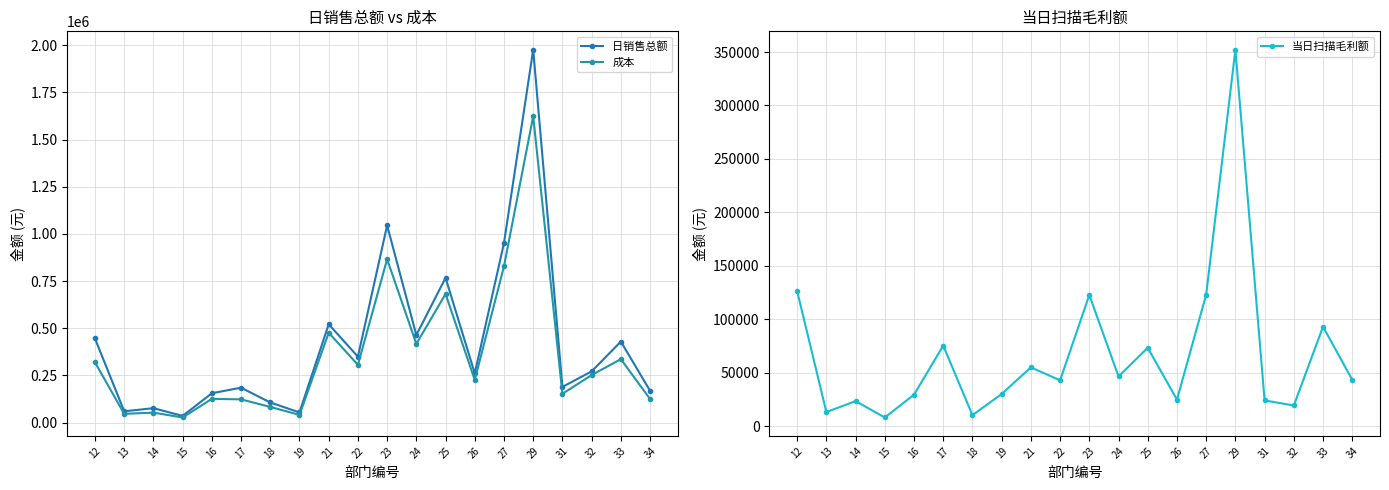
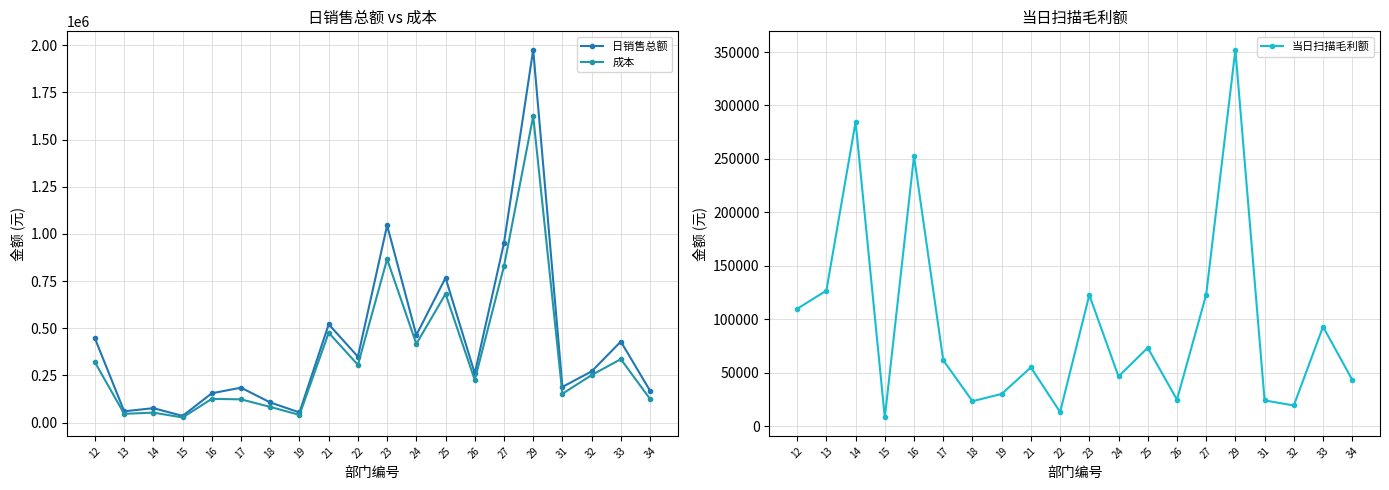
  {
    "当日扫描毛利额": {
-     "12": 126000,
-     "13": 13000,
-     "14": 24000,
+     "12": 110000,
+     "13": 127000,
+     "14": 285000,
      "15": 8000,
-     "16": 30000,
-     "17": 75000,
-     "18": 10000,
+     "16": 253000,
+     "17": 62000,
+     "18": 23000,
      "19": 30000,
      "21": 55000,
-     "22": 43000,
+     "22": 13000,
      "23": 123000,
      "24": 47000,
      "25": 73000,
      "26": 25000,
      "27": 123000,
      "29": 352000,
      "31": 24000,
      "32": 20000,
      "33": 93000,
      "34": 43000
    }
  }
